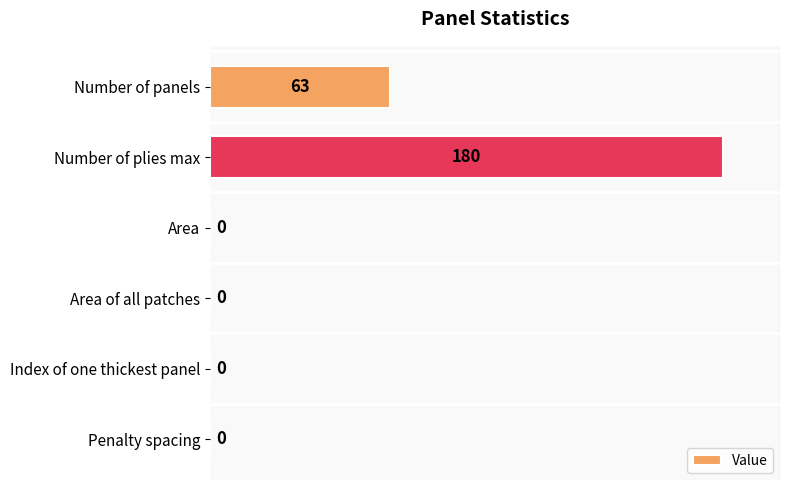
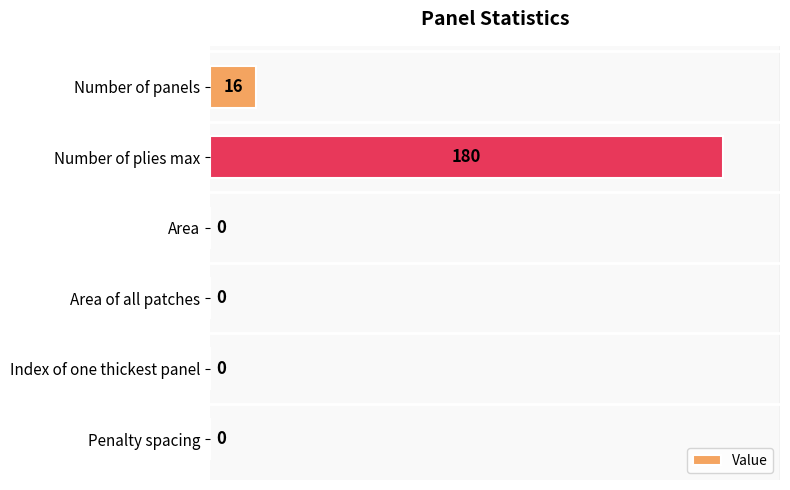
  {
-   "Number of panels": 63,
+   "Number of panels": 16,
    "Number of plies max": 180,
    "Area": 0,
    "Area of all patches": 0,
    "Index of one thickest panel": 0,
    "Penalty spacing": 0
  }
